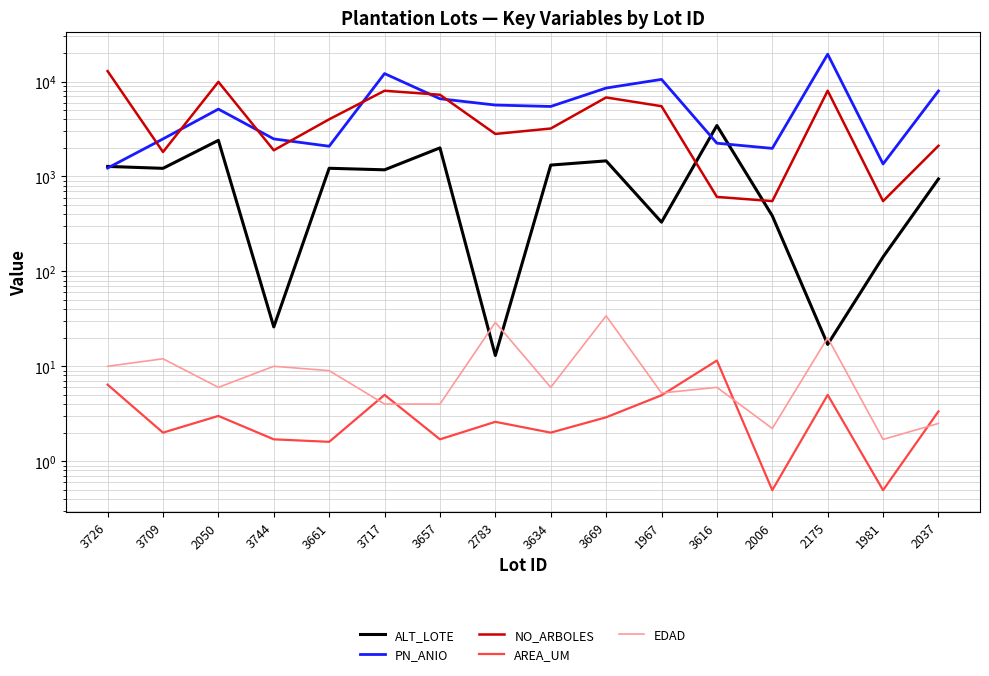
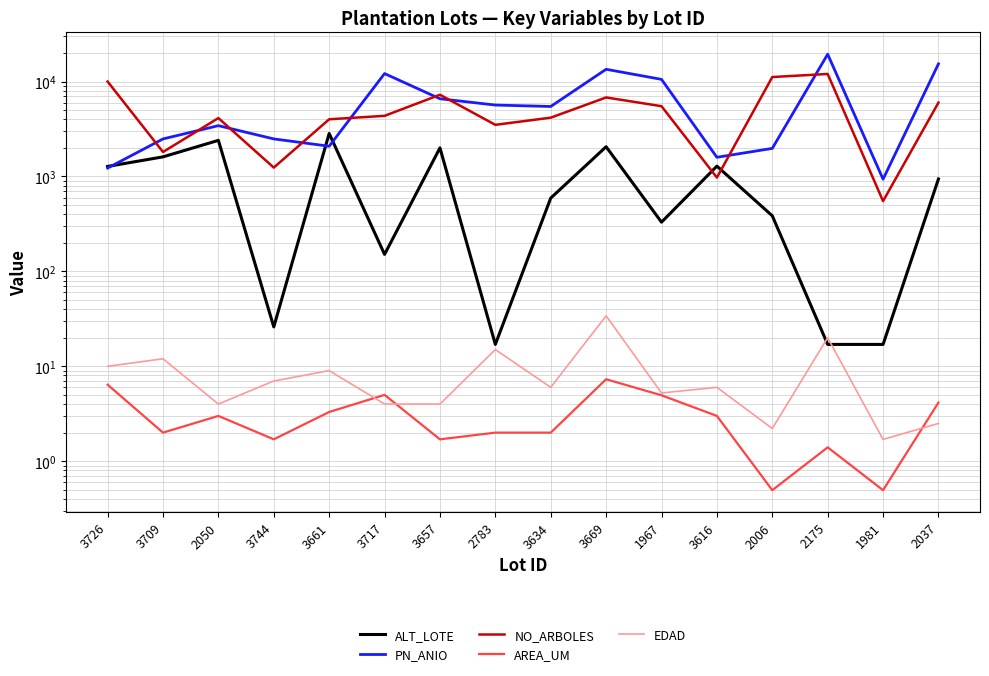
  {
    "ALT_LOTE": {
-     "3709": 1200,
+     "3709": 1600,
      "2050": 2400,
      "3744": 26,
-     "3661": 1200,
-     "3717": 1200,
+     "3661": 2800,
+     "3717": 150,
      "3657": 2000,
-     "2783": 13,
-     "3634": 1300,
-     "3669": 1500,
+     "2783": 17,
+     "3634": 600,
+     "3669": 2100,
      "1967": 330,
-     "3616": 3400,
+     "3616": 1300,
      "2006": 390,
      "2175": 17,
-     "1981": 140,
+     "1981": 17,
      "2037": 900
    },
    "PN_ANIO": {
      "3709": 2500,
-     "2050": 5000,
+     "2050": 3400,
      "3744": 2500,
      "3661": 2100,
      "3717": 12000,
      "3657": 7000,
      "2783": 6000,
      "3634": 5000,
-     "3669": 9000,
+     "3669": 13000,
      "1967": 11000,
-     "3616": 2200,
+     "3616": 1600,
      "2006": 2000,
      "2175": 19000,
-     "1981": 1400,
-     "2037": 8000
+     "1981": 900,
+     "2037": 15000
    },
    "NO_ARBOLES": {
-     "3726": 13000,
+     "3726": 10000,
      "3709": 1800,
-     "2050": 10000,
-     "3744": 1900,
+     "2050": 4100,
+     "3744": 1200,
      "3661": 4000,
-     "3717": 8000,
+     "3717": 4000,
      "3657": 7000,
-     "2783": 2800,
-     "3634": 3200,
+     "2783": 3500,
+     "3634": 4000,
      "3669": 7000,
      "1967": 6000,
-     "3616": 600,
-     "2006": 600,
-     "2175": 8000,
+     "3616": 1000,
+     "2006": 11000,
+     "2175": 12000,
      "1981": 600,
-     "2037": 2100
+     "2037": 6000
    },
    "AREA_UM": {
      "3726": 6,
      "3709": 2.0,
      "2050": 3.0,
      "3744": 1.7,
-     "3661": 1.6,
+     "3661": 3.3,
      "3717": 5,
      "3657": 1.7,
-     "2783": 2.6,
+     "2783": 2.0,
      "3634": 2.0,
-     "3669": 2.9,
-     "3616": 12,
+     "3669": 7,
+     "3616": 3.0,
      "2006": 0.5,
-     "2175": 5,
+     "2175": 1.4,
      "1981": 0.5,
-     "2037": 3.4
+     "2037": 4
    },
    "EDAD": {
      "3726": 10,
      "3709": 12,
-     "2050": 6,
-     "3744": 10,
+     "2050": 4,
+     "3744": 7,
      "3661": 9,
      "3717": 4,
      "3657": 4,
-     "2783": 29,
+     "2783": 15,
      "3634": 6,
      "3669": 34,
      "3616": 6,
      "2006": 2.2,
      "2175": 20,
      "1981": 1.7,
      "2037": 2.5
    }
  }
